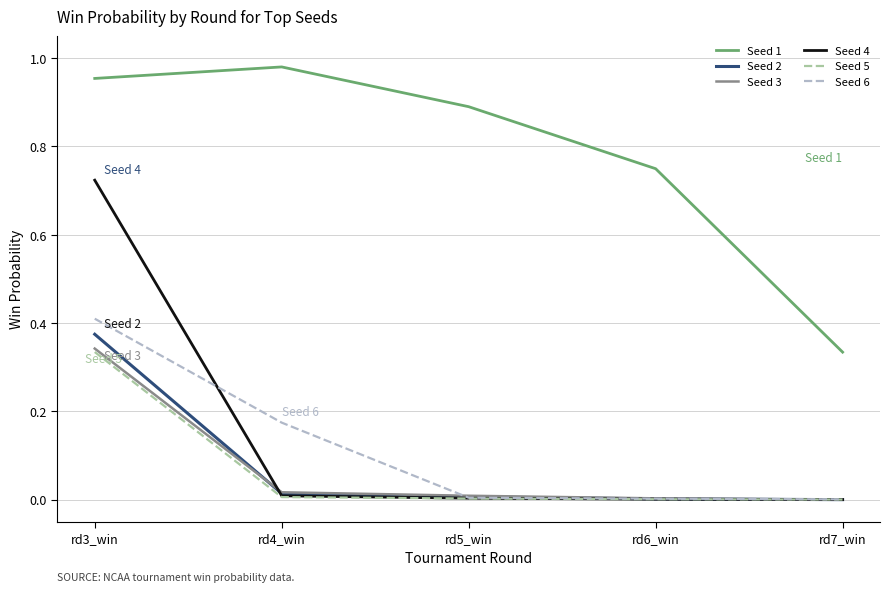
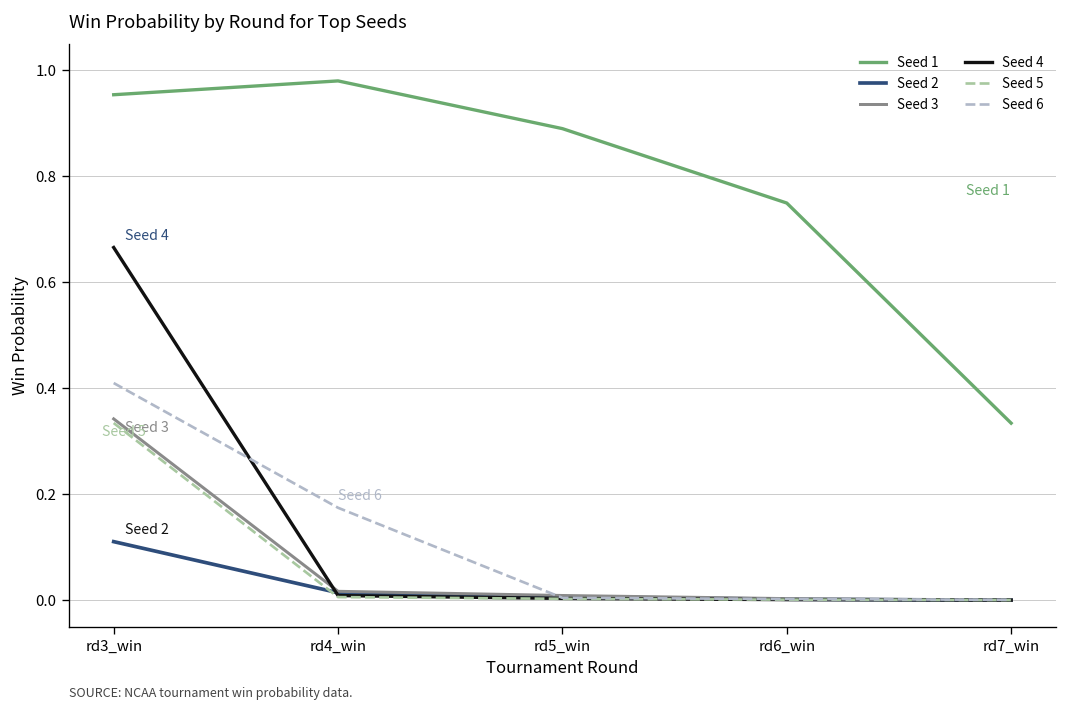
  {
    "Seed 2": {
-     "rd3_win": 0.37
+     "rd3_win": 0.11
    },
    "Seed 4": {
-     "rd3_win": 0.72
+     "rd3_win": 0.67
    }
  }
